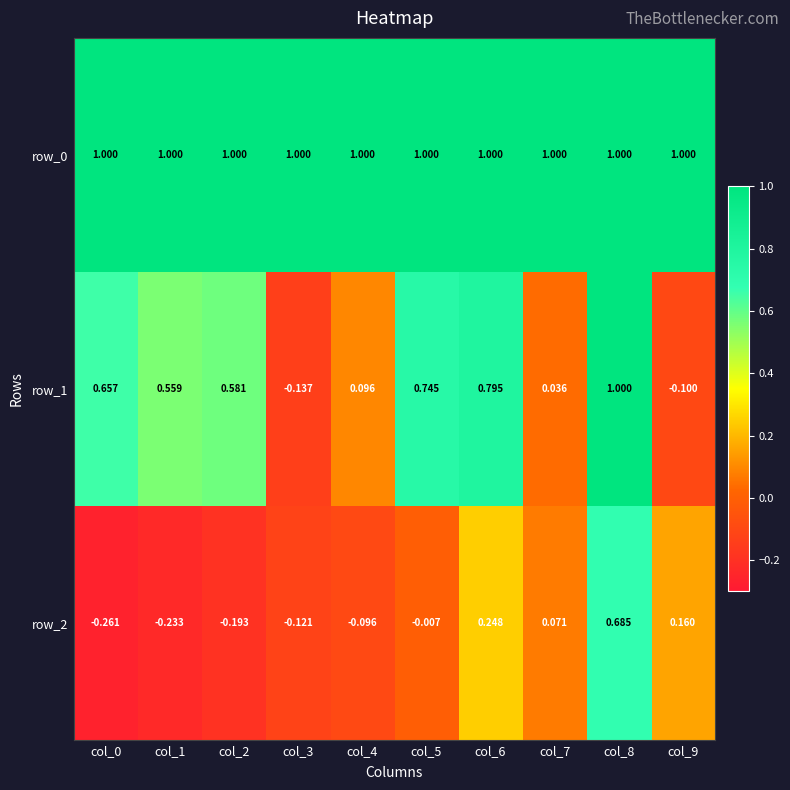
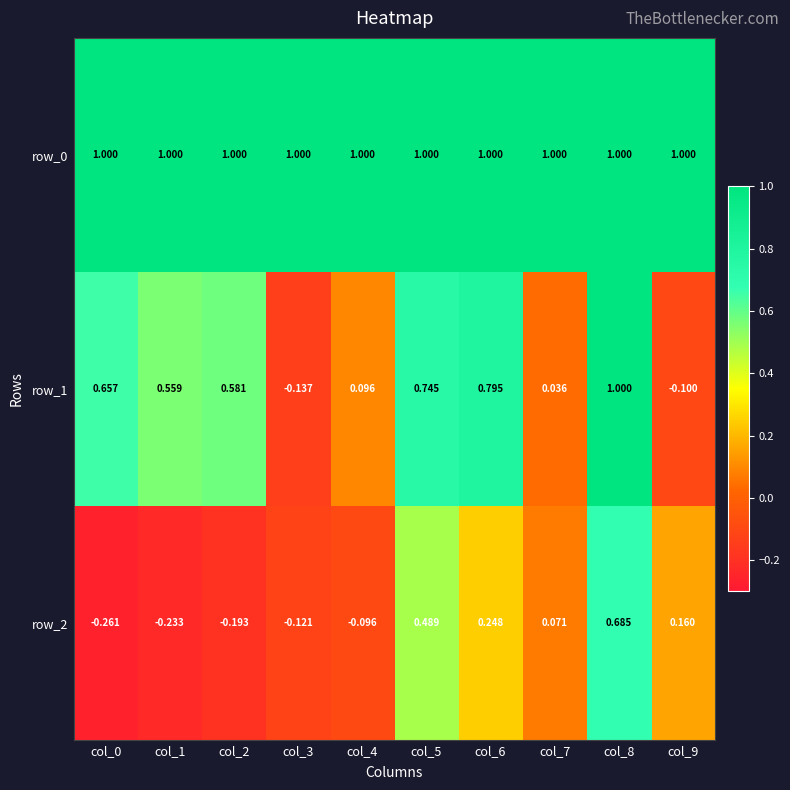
  {
    "row_0": {
      "col_0": 1.000,
      "col_1": 1.000,
      "col_2": 1.000,
      "col_3": 1.000,
      "col_4": 1.000,
      "col_5": 1.000,
      "col_6": 1.000,
      "col_7": 1.000,
      "col_8": 1.000,
      "col_9": 1.000
    },
    "row_1": {
      "col_0": 0.657,
      "col_1": 0.559,
      "col_2": 0.581,
      "col_3": -0.137,
      "col_4": 0.096,
      "col_5": 0.745,
      "col_6": 0.795,
      "col_7": 0.036,
      "col_8": 1.000,
      "col_9": -0.100
    },
    "row_2": {
      "col_0": -0.261,
      "col_1": -0.233,
      "col_2": -0.193,
      "col_3": -0.121,
      "col_4": -0.096,
-     "col_5": -0.007,
+     "col_5": 0.489,
      "col_6": 0.248,
      "col_7": 0.071,
      "col_8": 0.685,
      "col_9": 0.160
    }
  }
